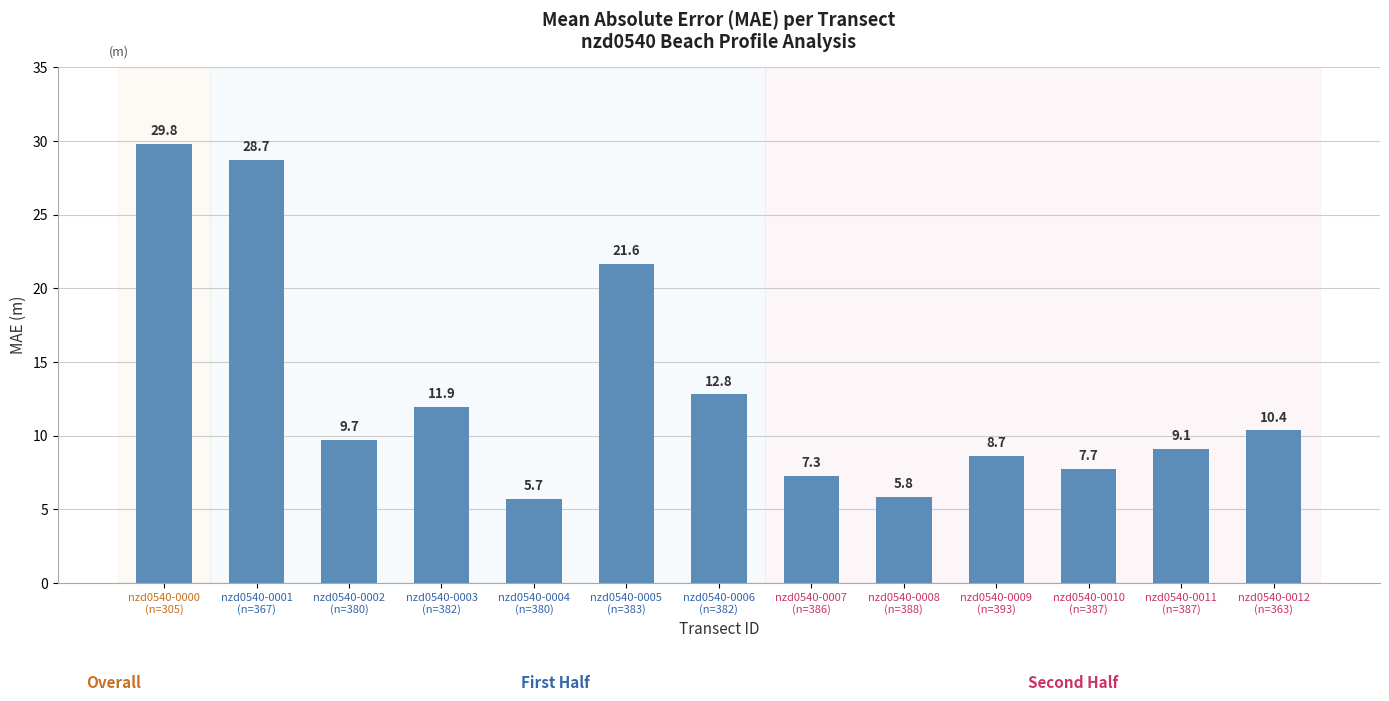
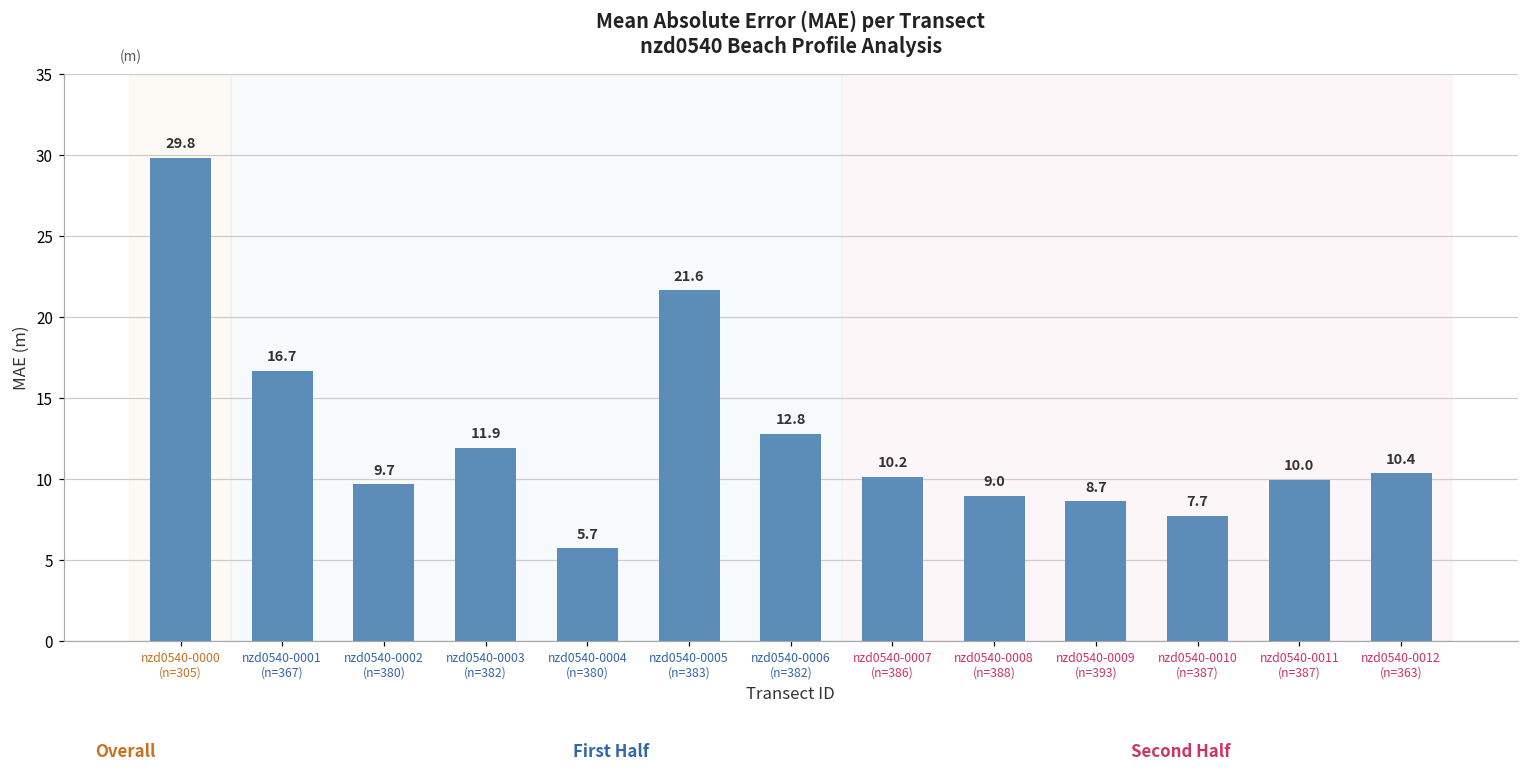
  {
    "nzd0540-0000 (n=305)": 29.8,
-   "nzd0540-0001 (n=367)": 28.7,
+   "nzd0540-0001 (n=367)": 16.7,
    "nzd0540-0002 (n=380)": 9.7,
    "nzd0540-0003 (n=382)": 11.9,
    "nzd0540-0004 (n=380)": 5.7,
    "nzd0540-0005 (n=383)": 21.6,
    "nzd0540-0006 (n=382)": 12.8,
-   "nzd0540-0007 (n=386)": 7.3,
-   "nzd0540-0008 (n=388)": 5.8,
+   "nzd0540-0007 (n=386)": 10.2,
+   "nzd0540-0008 (n=388)": 9.0,
    "nzd0540-0009 (n=393)": 8.7,
    "nzd0540-0010 (n=387)": 7.7,
-   "nzd0540-0011 (n=387)": 9.1,
+   "nzd0540-0011 (n=387)": 10.0,
    "nzd0540-0012 (n=363)": 10.4
  }
